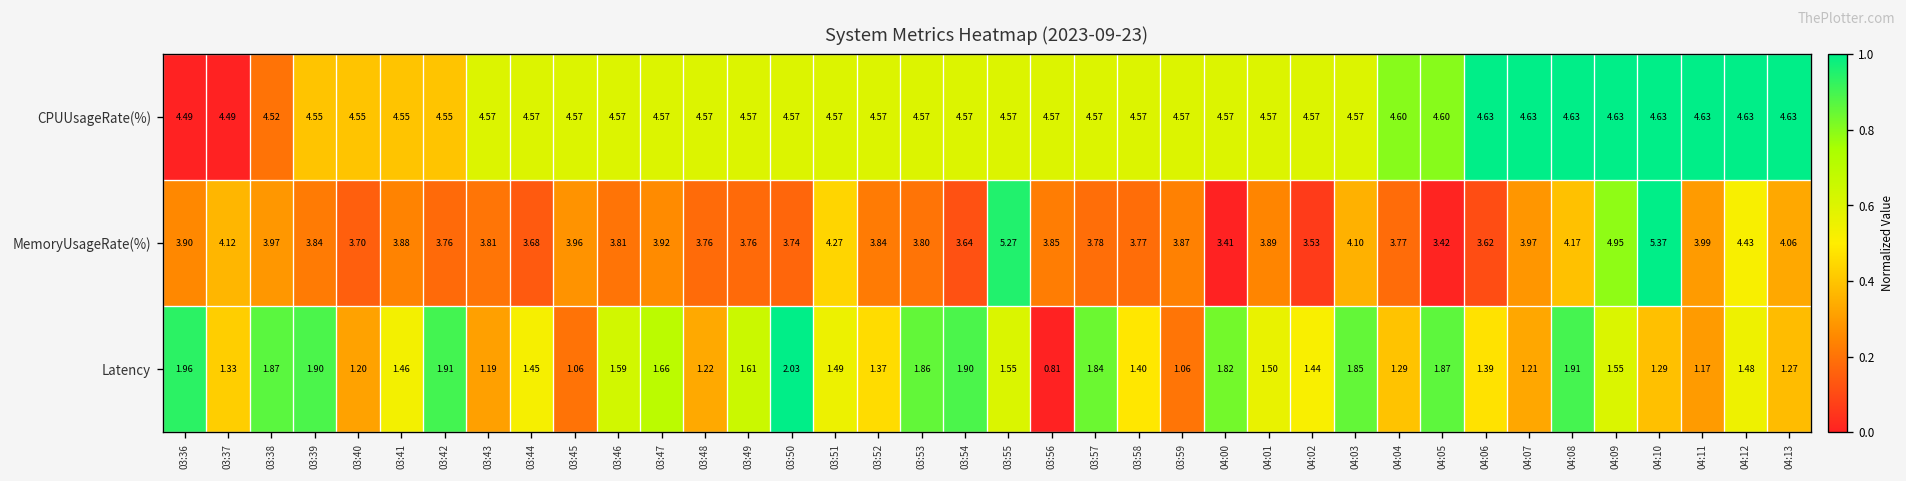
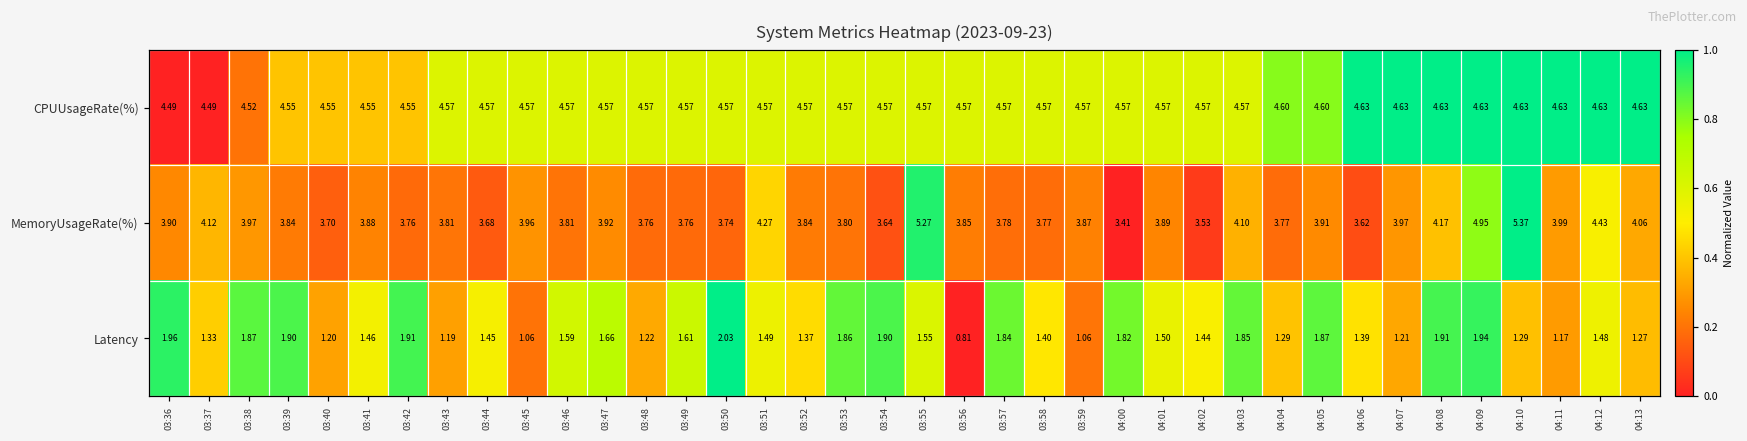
  {
    "CPUUsageRate(%)": {
      "03:36": 4.49,
      "03:37": 4.49,
      "03:38": 4.52,
      "03:39": 4.55,
      "03:40": 4.55,
      "03:41": 4.55,
      "03:42": 4.55,
      "03:43": 4.57,
      "03:44": 4.57,
      "03:45": 4.57,
      "03:46": 4.57,
      "03:47": 4.57,
      "03:48": 4.57,
      "03:49": 4.57,
      "03:50": 4.57,
      "03:51": 4.57,
      "03:52": 4.57,
      "03:53": 4.57,
      "03:54": 4.57,
      "03:55": 4.57,
      "03:56": 4.57,
      "03:57": 4.57,
      "03:58": 4.57,
      "03:59": 4.57,
      "04:00": 4.57,
      "04:01": 4.57,
      "04:02": 4.57,
      "04:03": 4.57,
      "04:04": 4.60,
      "04:05": 4.60,
      "04:06": 4.63,
      "04:07": 4.63,
      "04:08": 4.63,
      "04:09": 4.63,
      "04:10": 4.63,
      "04:11": 4.63,
      "04:12": 4.63,
      "04:13": 4.63
    },
    "MemoryUsageRate(%)": {
      "03:36": 3.90,
      "03:37": 4.12,
      "03:38": 3.97,
      "03:39": 3.84,
      "03:40": 3.70,
      "03:41": 3.88,
      "03:42": 3.76,
      "03:43": 3.81,
      "03:44": 3.68,
      "03:45": 3.96,
      "03:46": 3.81,
      "03:47": 3.92,
      "03:48": 3.76,
      "03:49": 3.76,
      "03:50": 3.74,
      "03:51": 4.27,
      "03:52": 3.84,
      "03:53": 3.80,
      "03:54": 3.64,
      "03:55": 5.27,
      "03:56": 3.85,
      "03:57": 3.78,
      "03:58": 3.77,
      "03:59": 3.87,
      "04:00": 3.41,
      "04:01": 3.89,
      "04:02": 3.53,
      "04:03": 4.10,
      "04:04": 3.77,
-     "04:05": 3.42,
+     "04:05": 3.91,
      "04:06": 3.62,
      "04:07": 3.97,
      "04:08": 4.17,
      "04:09": 4.95,
      "04:10": 5.37,
      "04:11": 3.99,
      "04:12": 4.43,
      "04:13": 4.06
    },
    "Latency": {
      "03:36": 1.96,
      "03:37": 1.33,
      "03:38": 1.87,
      "03:39": 1.90,
      "03:40": 1.20,
      "03:41": 1.46,
      "03:42": 1.91,
      "03:43": 1.19,
      "03:44": 1.45,
      "03:45": 1.06,
      "03:46": 1.59,
      "03:47": 1.66,
      "03:48": 1.22,
      "03:49": 1.61,
      "03:50": 2.03,
      "03:51": 1.49,
      "03:52": 1.37,
      "03:53": 1.86,
      "03:54": 1.90,
      "03:55": 1.55,
      "03:56": 0.81,
      "03:57": 1.84,
      "03:58": 1.40,
      "03:59": 1.06,
      "04:00": 1.82,
      "04:01": 1.50,
      "04:02": 1.44,
      "04:03": 1.85,
      "04:04": 1.29,
      "04:05": 1.87,
      "04:06": 1.39,
      "04:07": 1.21,
      "04:08": 1.91,
-     "04:09": 1.55,
+     "04:09": 1.94,
      "04:10": 1.29,
      "04:11": 1.17,
      "04:12": 1.48,
      "04:13": 1.27
    }
  }
